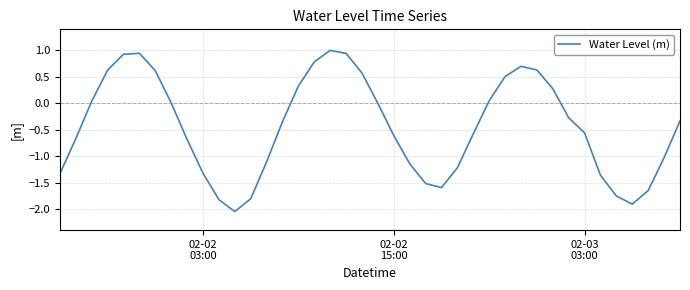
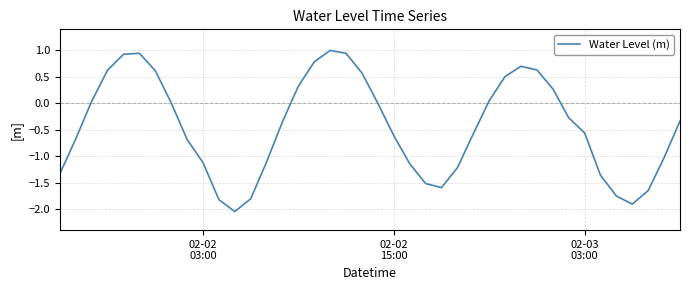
  {
-   "02-02 03:00": -1.3,
+   "02-02 03:00": -1.1,
    "02-02 15:00": -0.6,
    "02-03 03:00": -0.6
  }
